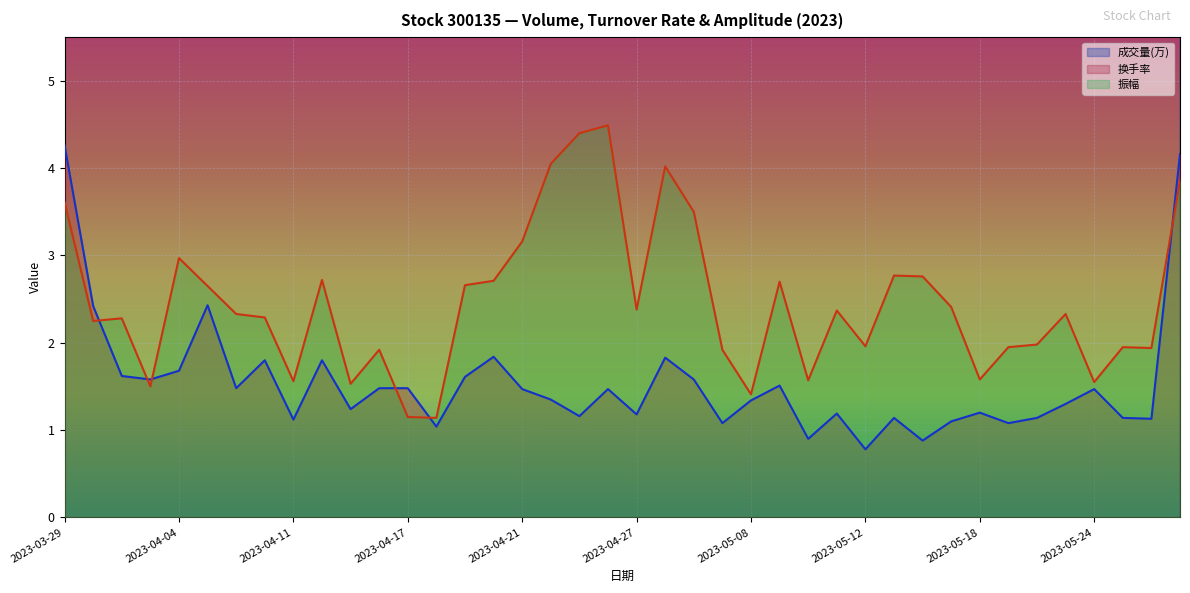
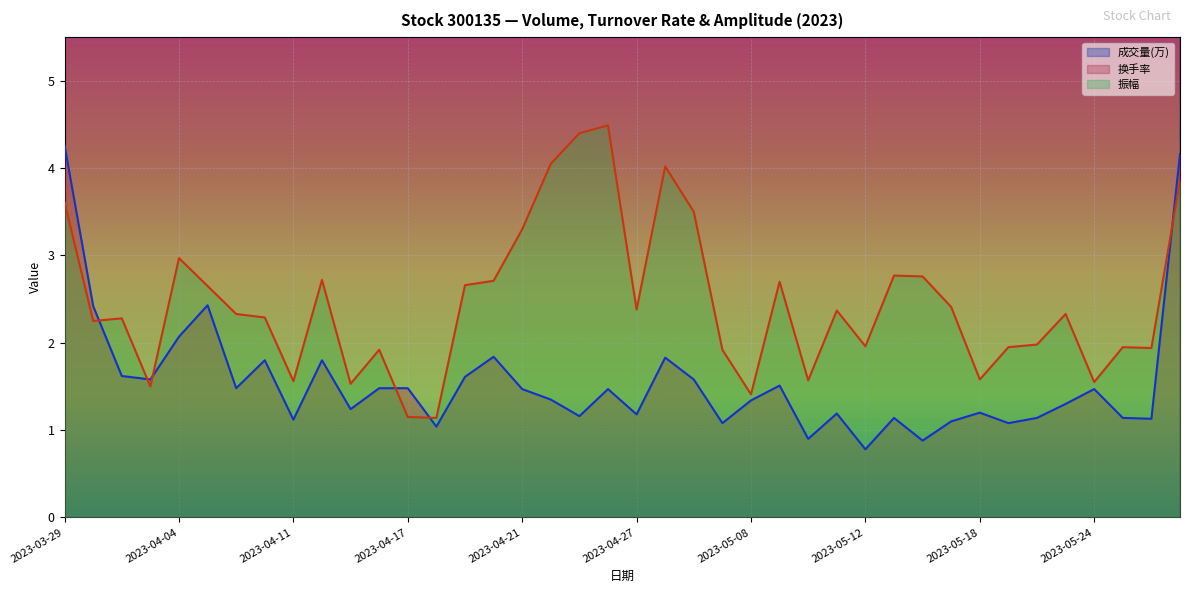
  {
    "换手率": {
      "2023-03-29": 4.3,
-     "2023-04-04": 1.7,
+     "2023-04-04": 2.1,
      "2023-04-11": 1.1,
      "2023-04-17": 1.5,
      "2023-04-21": 1.5,
      "2023-04-27": 1.2,
      "2023-05-08": 1.3,
      "2023-05-12": 0.8,
      "2023-05-18": 1.2,
      "2023-05-24": 1.5
    },
    "振幅": {
      "2023-03-29": 3.6,
      "2023-04-04": 3.0,
      "2023-04-11": 1.6,
      "2023-04-17": 1.2,
-     "2023-04-21": 3.2,
+     "2023-04-21": 3.3,
      "2023-04-27": 2.4,
      "2023-05-08": 1.4,
      "2023-05-12": 2.0,
      "2023-05-18": 1.6,
      "2023-05-24": 1.6
    }
  }
